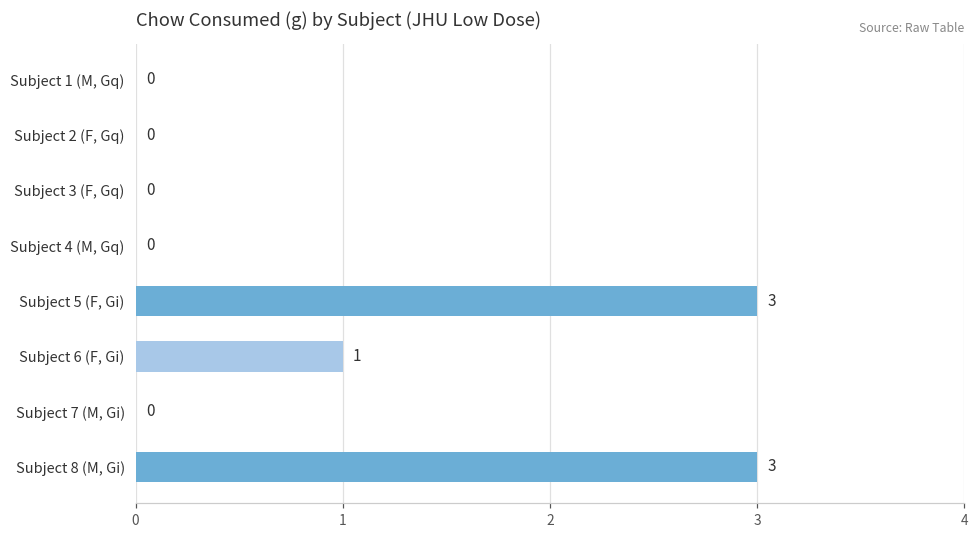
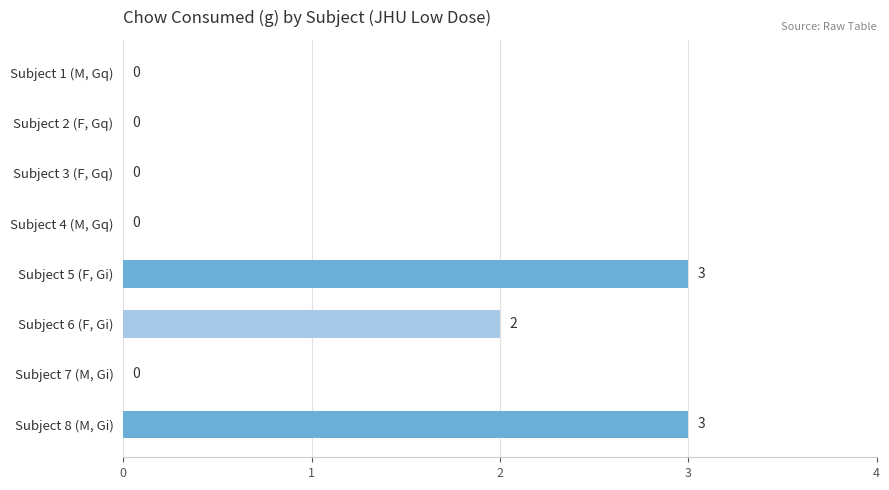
  {
    "Subject 1 (M, Gq)": 0,
    "Subject 2 (F, Gq)": 0,
    "Subject 3 (F, Gq)": 0,
    "Subject 4 (M, Gq)": 0,
    "Subject 5 (F, Gi)": 3,
-   "Subject 6 (F, Gi)": 1,
+   "Subject 6 (F, Gi)": 2,
    "Subject 7 (M, Gi)": 0,
    "Subject 8 (M, Gi)": 3
  }
